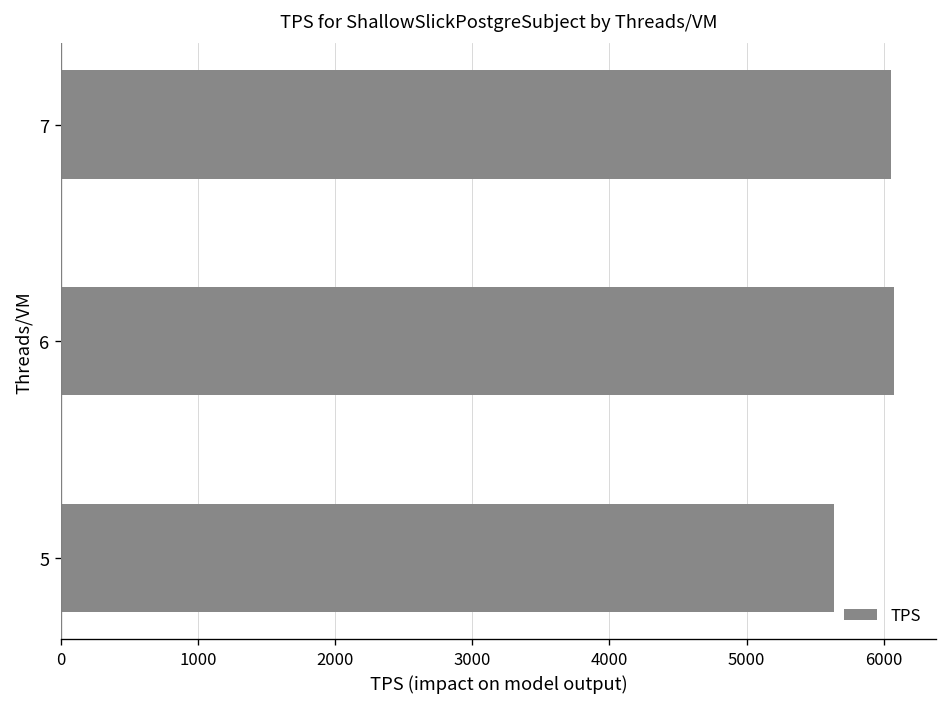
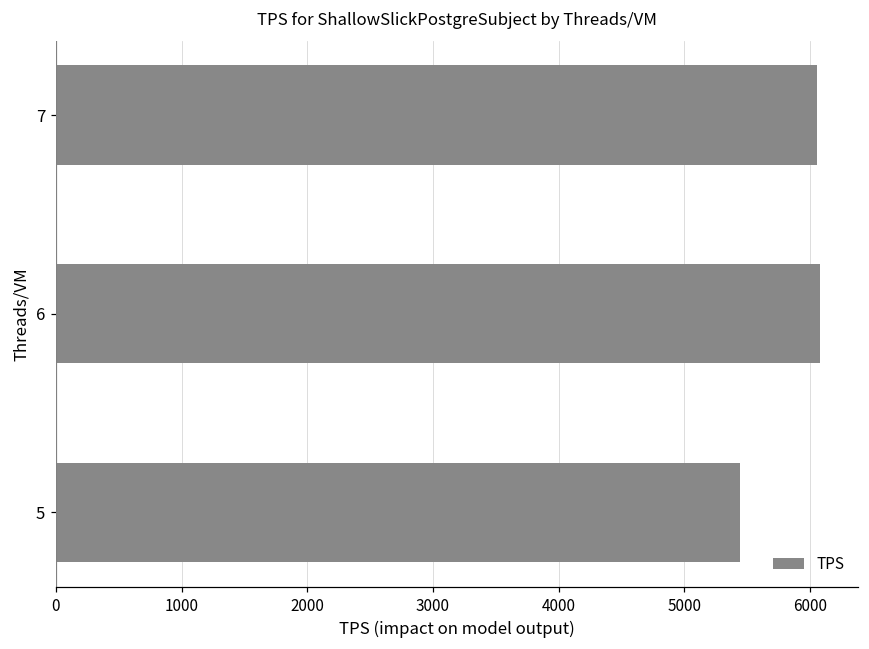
  {
    "7": 6050,
    "6": 6080,
-   "5": 5640
+   "5": 5440
  }
